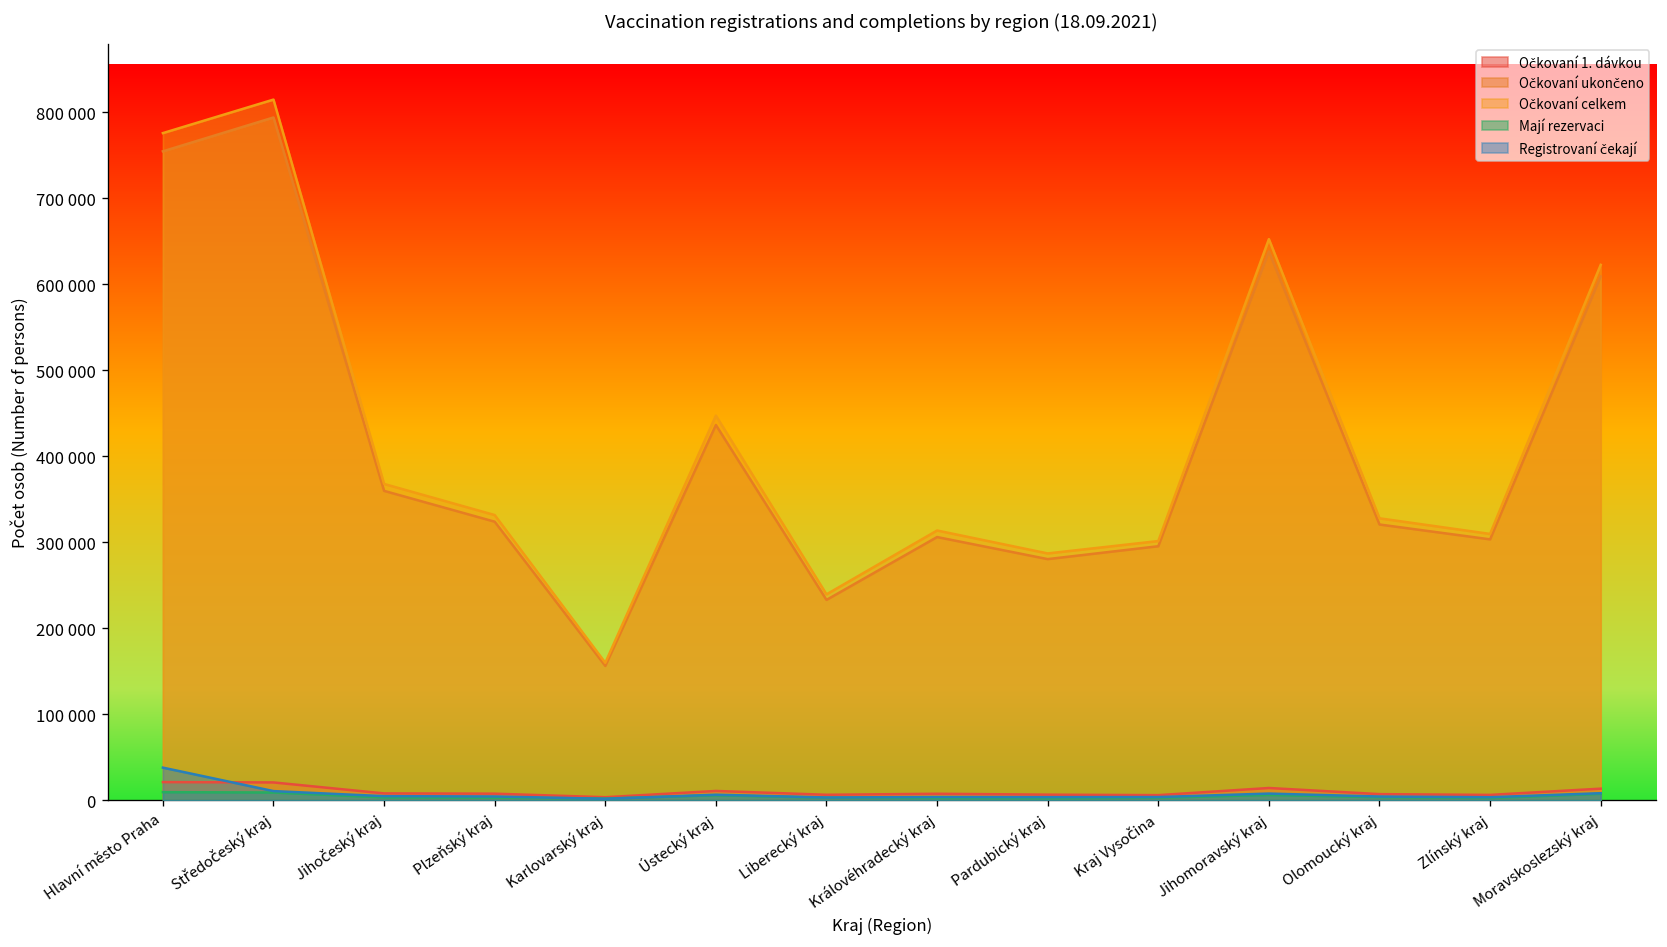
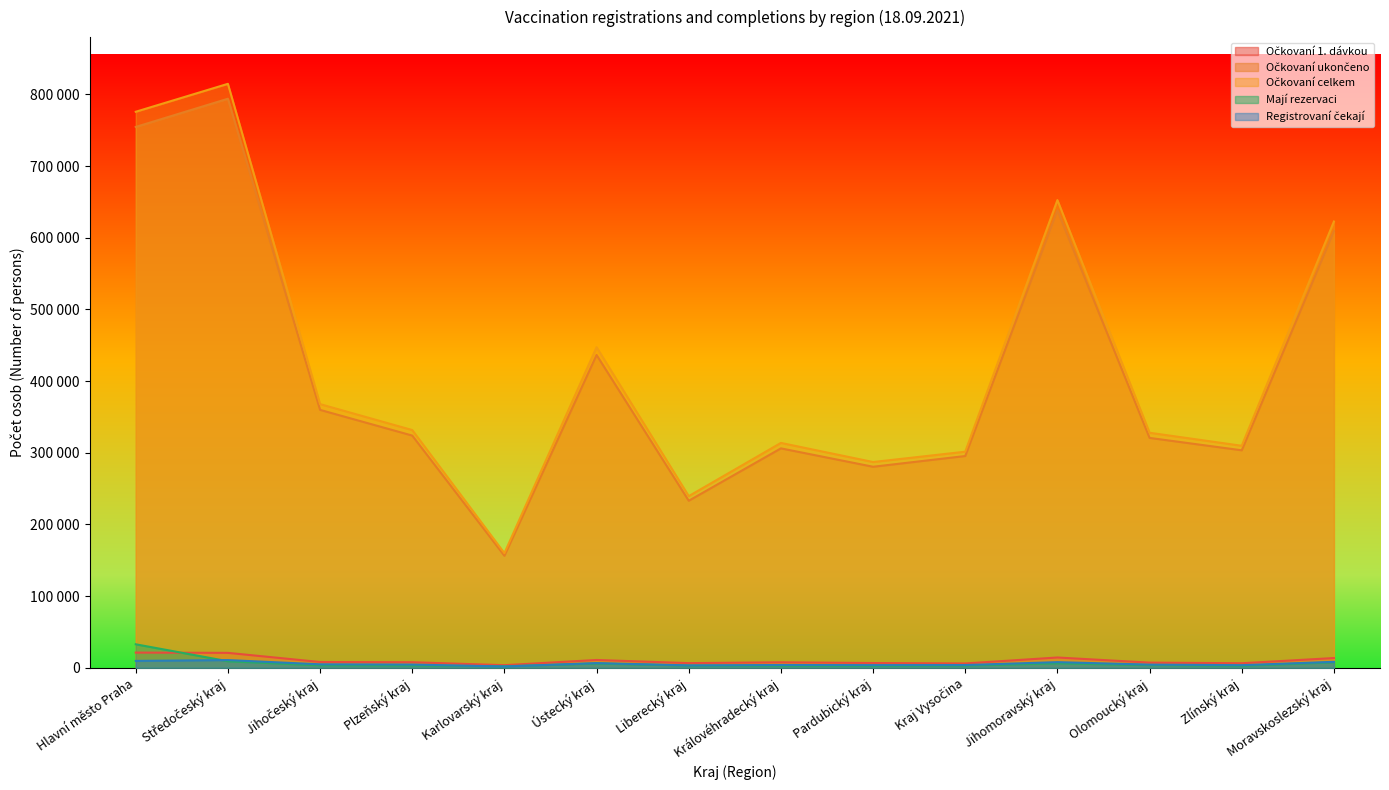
  {
    "Mají rezervaci": {
-     "Hlavní město Praha": 10000
+     "Hlavní město Praha": 30000
    },
    "Registrovaní čekají": {
-     "Hlavní město Praha": 40000
+     "Hlavní město Praha": 10000
    }
  }
